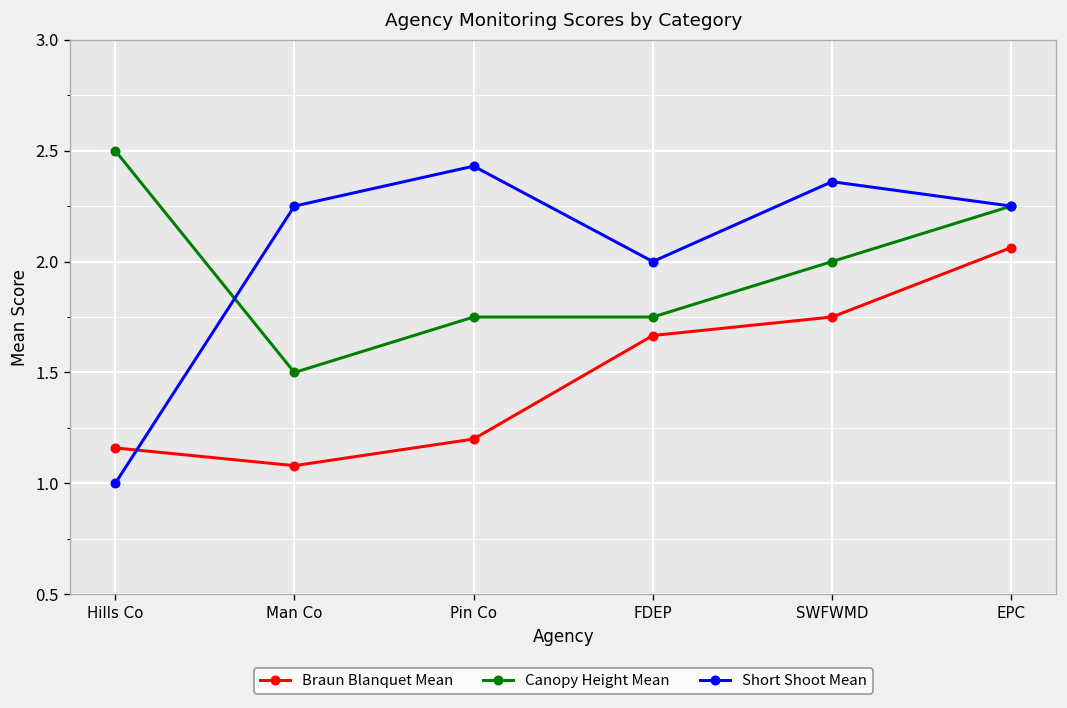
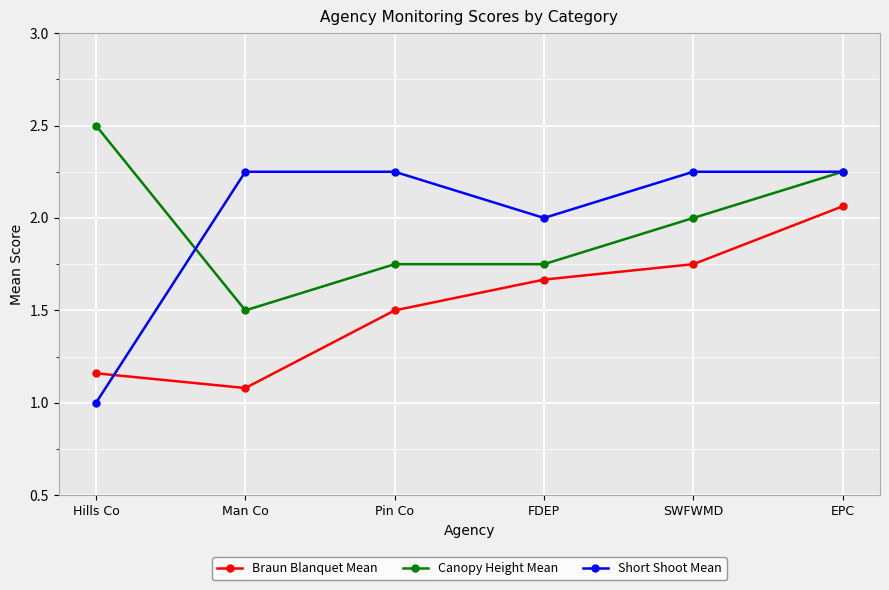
  {
    "Braun Blanquet Mean": {
      "Hills Co": 1.16,
      "Man Co": 1.08,
-     "Pin Co": 1.2,
+     "Pin Co": 1.5,
      "FDEP": 1.67,
      "SWFWMD": 1.75,
      "EPC": 2.06
    },
    "Canopy Height Mean": {
      "Hills Co": 2.50,
      "Man Co": 1.50,
      "Pin Co": 1.75,
      "FDEP": 1.75,
      "SWFWMD": 2.00
    },
    "Short Shoot Mean": {
      "Hills Co": 1.00,
      "Man Co": 2.25,
-     "Pin Co": 2.43,
+     "Pin Co": 2.25,
      "FDEP": 2.00,
-     "SWFWMD": 2.36
+     "SWFWMD": 2.25
    }
  }
